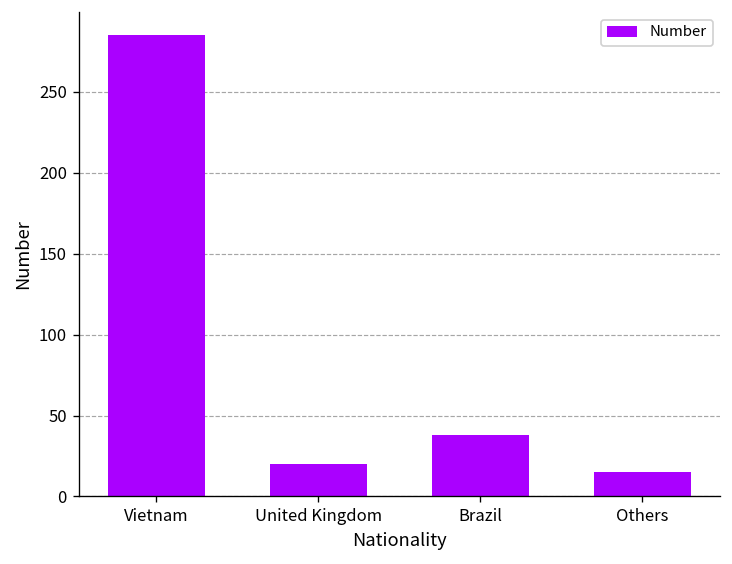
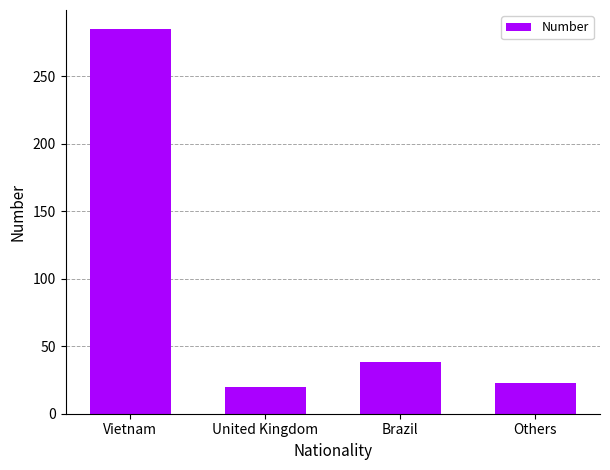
  {
    "Vietnam": 285,
    "United Kingdom": 20,
    "Brazil": 38,
-   "Others": 15
+   "Others": 23
  }
